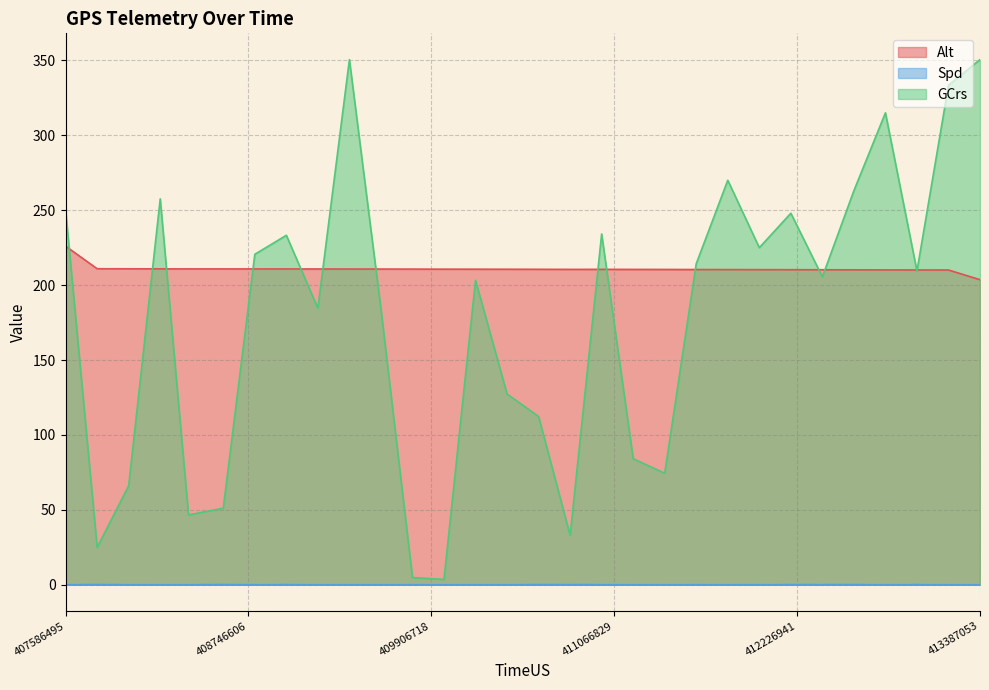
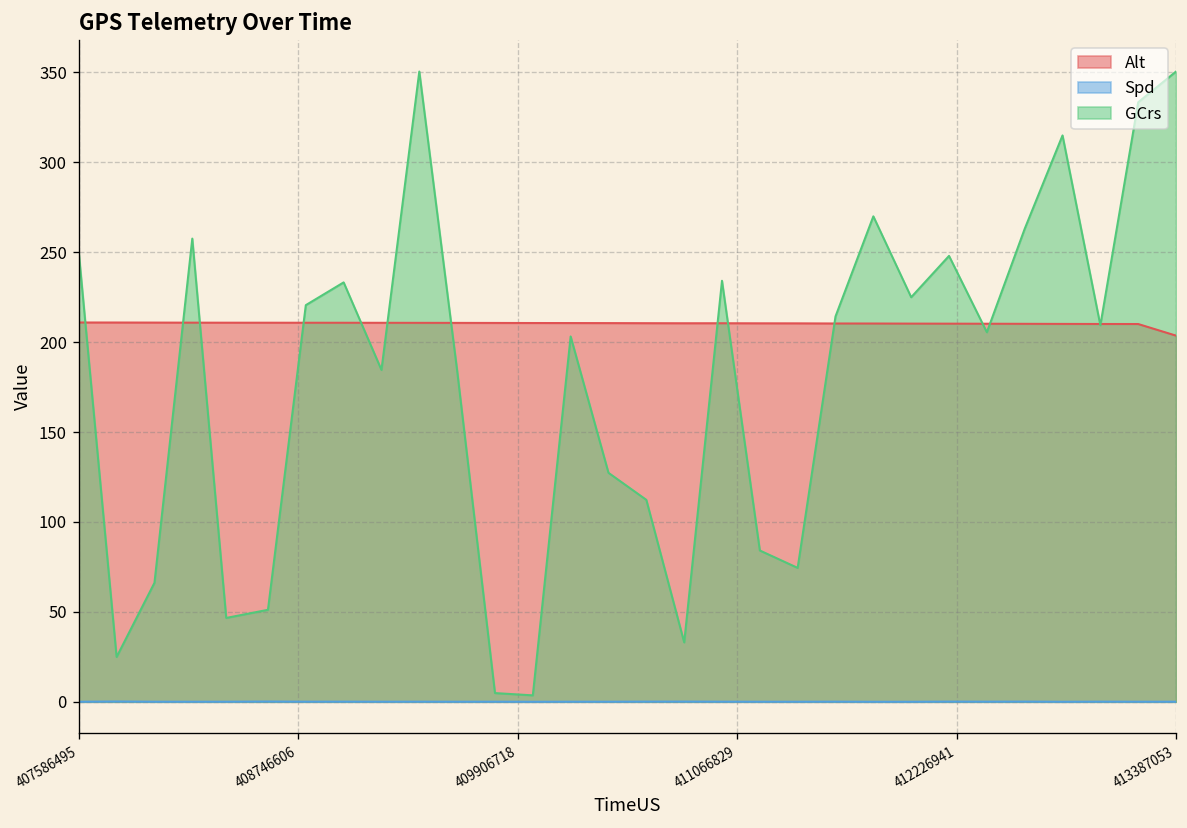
  {
    "Alt": {
-     "407586495": 226,
+     "407586495": 211,
      "413387053": 204
    },
    "Spd": {
      "407586495": 0,
      "413387053": 0
    },
    "GCrs": {
      "407586495": 251,
      "413387053": 351
    }
  }
